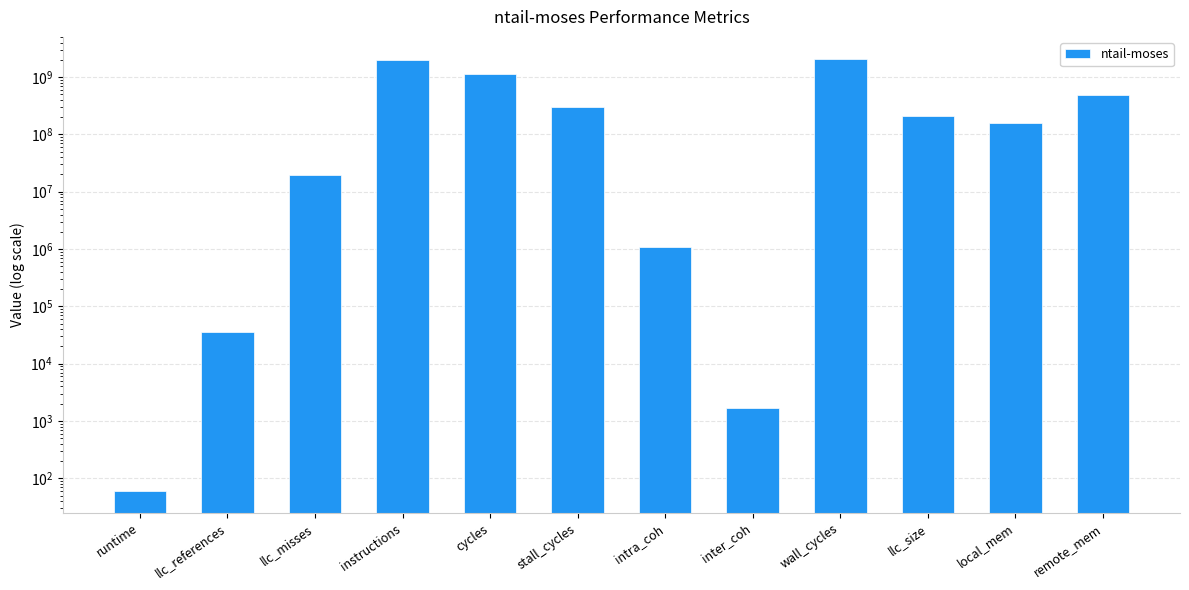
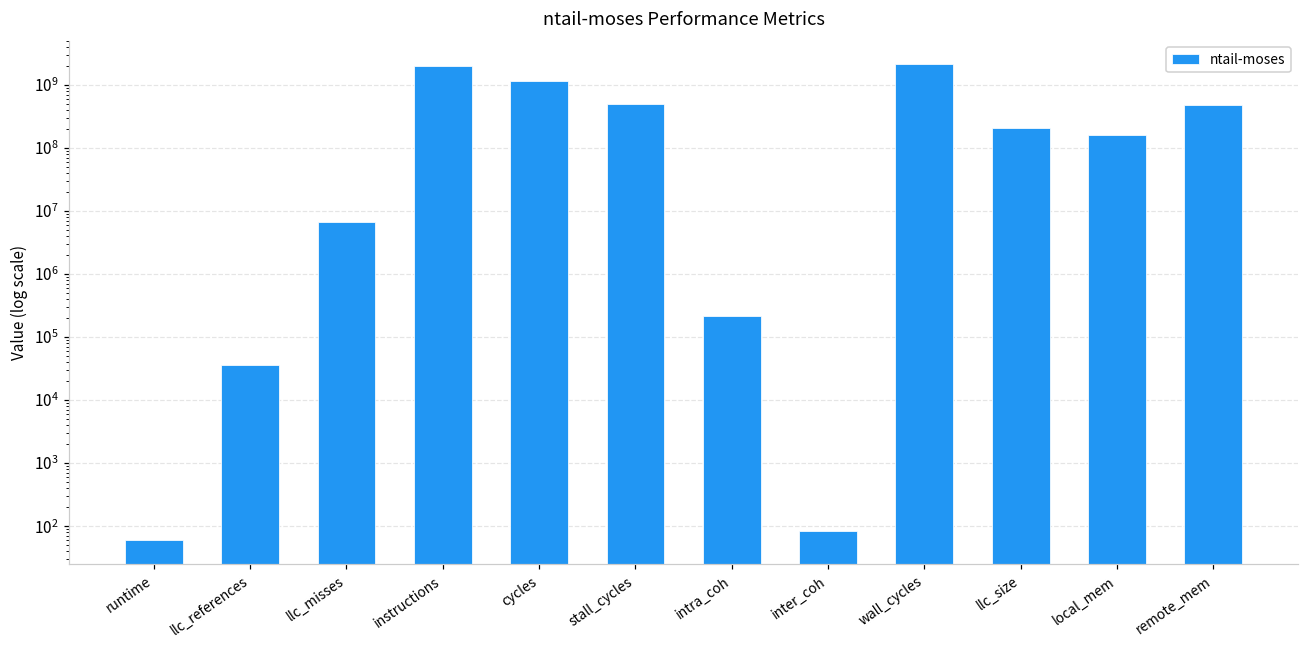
  {
    "runtime": 60,
    "llc_references": 40000,
-   "llc_misses": 20000000,
+   "llc_misses": 7000000,
    "instructions": 2000000000,
    "cycles": 1100000000,
-   "stall_cycles": 300000000,
-   "intra_coh": 1100000,
-   "inter_coh": 1700,
+   "stall_cycles": 500000000,
+   "intra_coh": 210000,
+   "inter_coh": 80,
    "wall_cycles": 2100000000,
    "llc_size": 210000000,
    "local_mem": 160000000,
    "remote_mem": 500000000
  }
